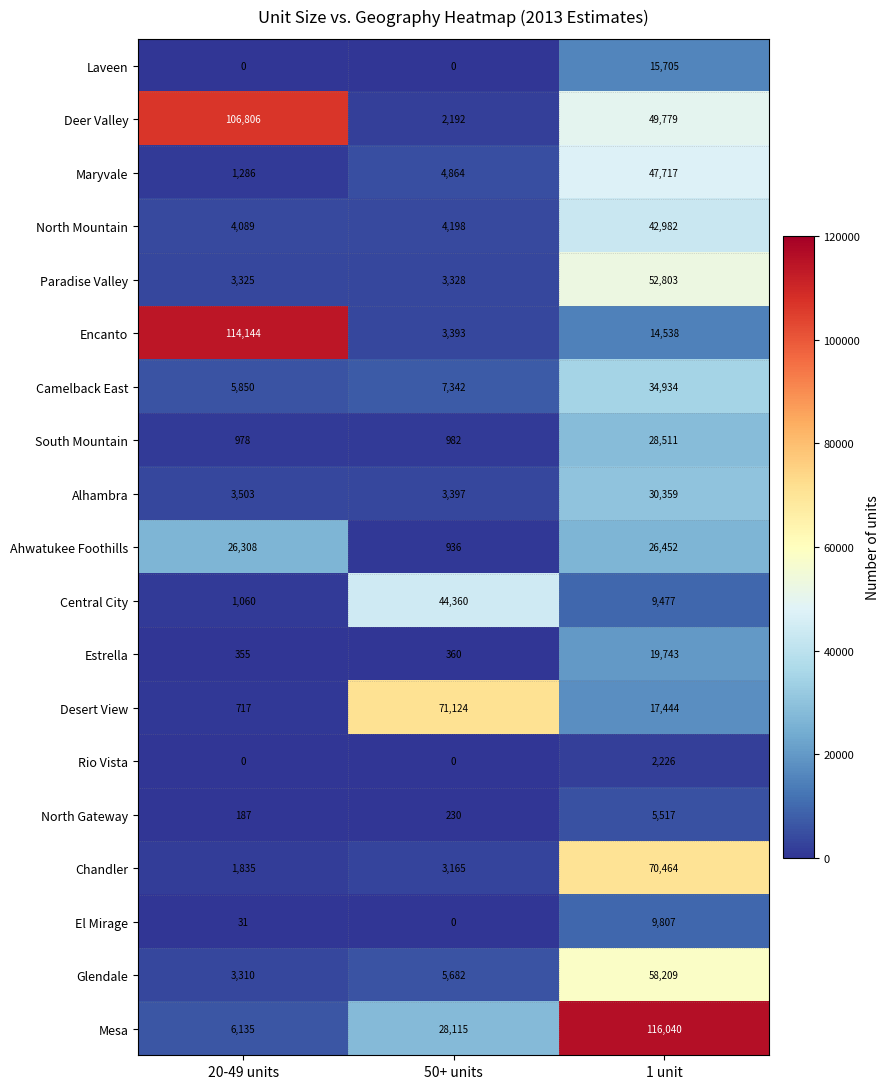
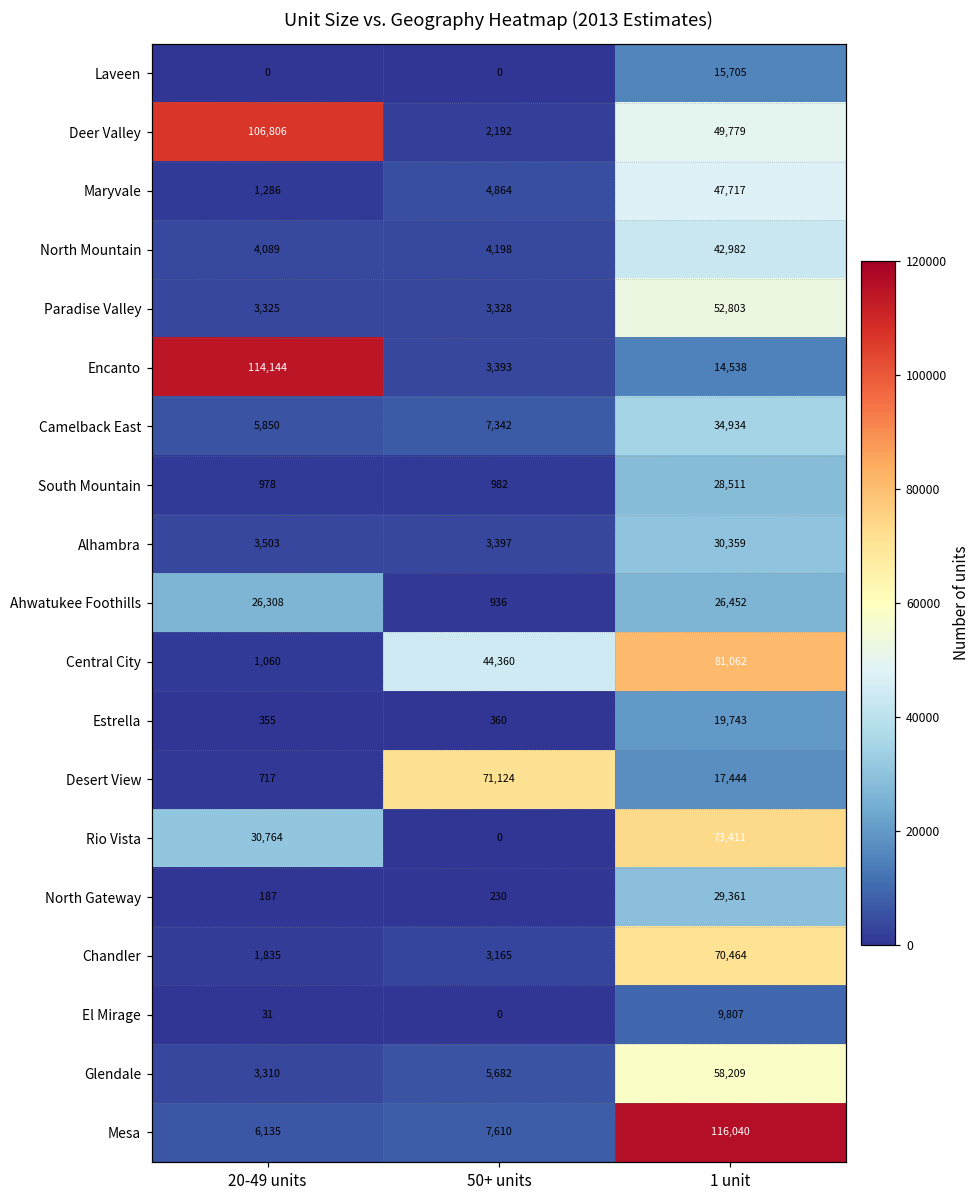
  {
    "Laveen": {
      "20-49 units": "0",
      "50+ units": "0",
      "1 unit": "15,705"
    },
    "Deer Valley": {
      "20-49 units": "106,806",
      "50+ units": "2,192",
      "1 unit": "49,779"
    },
    "Maryvale": {
      "20-49 units": "1,286",
      "50+ units": "4,864",
      "1 unit": "47,717"
    },
    "North Mountain": {
      "20-49 units": "4,089",
      "50+ units": "4,198",
      "1 unit": "42,982"
    },
    "Paradise Valley": {
      "20-49 units": "3,325",
      "50+ units": "3,328",
      "1 unit": "52,803"
    },
    "Encanto": {
      "20-49 units": "114,144",
      "50+ units": "3,393",
      "1 unit": "14,538"
    },
    "Camelback East": {
      "20-49 units": "5,850",
      "50+ units": "7,342",
      "1 unit": "34,934"
    },
    "South Mountain": {
      "20-49 units": "978",
      "50+ units": "982",
      "1 unit": "28,511"
    },
    "Alhambra": {
      "20-49 units": "3,503",
      "50+ units": "3,397",
      "1 unit": "30,359"
    },
    "Ahwatukee Foothills": {
      "20-49 units": "26,308",
      "50+ units": "936",
      "1 unit": "26,452"
    },
    "Central City": {
      "20-49 units": "1,060",
      "50+ units": "44,360",
-     "1 unit": "9,477"
+     "1 unit": "81,062"
    },
    "Estrella": {
      "20-49 units": "355",
      "50+ units": "360",
      "1 unit": "19,743"
    },
    "Desert View": {
      "20-49 units": "717",
      "50+ units": "71,124",
      "1 unit": "17,444"
    },
    "Rio Vista": {
-     "20-49 units": "0",
+     "20-49 units": "30,764",
      "50+ units": "0",
-     "1 unit": "2,226"
+     "1 unit": "73,411"
    },
    "North Gateway": {
      "20-49 units": "187",
      "50+ units": "230",
-     "1 unit": "5,517"
+     "1 unit": "29,361"
    },
    "Chandler": {
      "20-49 units": "1,835",
      "50+ units": "3,165",
      "1 unit": "70,464"
    },
    "El Mirage": {
      "20-49 units": "31",
      "50+ units": "0",
      "1 unit": "9,807"
    },
    "Glendale": {
      "20-49 units": "3,310",
      "50+ units": "5,682",
      "1 unit": "58,209"
    },
    "Mesa": {
      "20-49 units": "6,135",
-     "50+ units": "28,115",
+     "50+ units": "7,610",
      "1 unit": "116,040"
    }
  }
